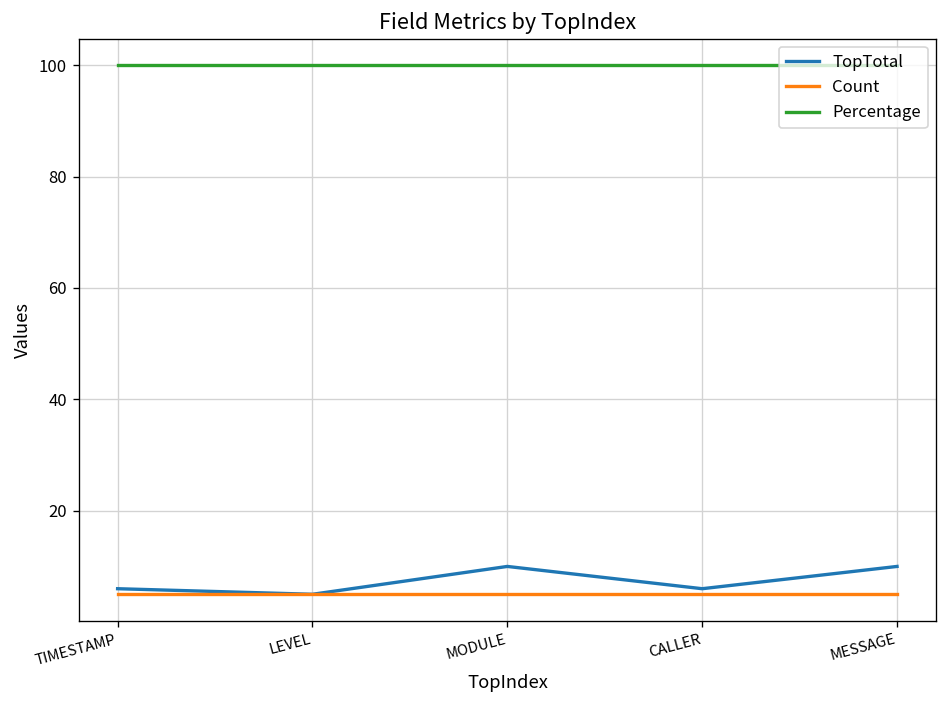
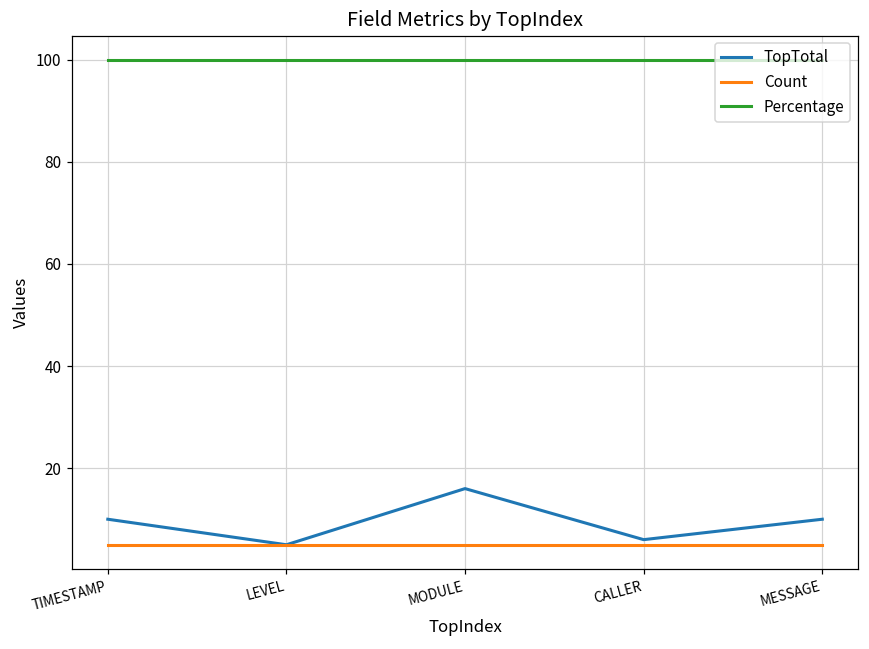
  {
    "TopTotal": {
-     "TIMESTAMP": 6,
-     "MODULE": 10,
+     "TIMESTAMP": 10,
+     "MODULE": 16,
      "CALLER": 6,
      "MESSAGE": 10
    },
    "Count": {
      "TIMESTAMP": 5,
      "MODULE": 5,
      "CALLER": 5,
      "MESSAGE": 5
    },
    "Percentage": {
      "TIMESTAMP": 100,
      "LEVEL": 100,
      "MODULE": 100,
      "CALLER": 100
    }
  }
